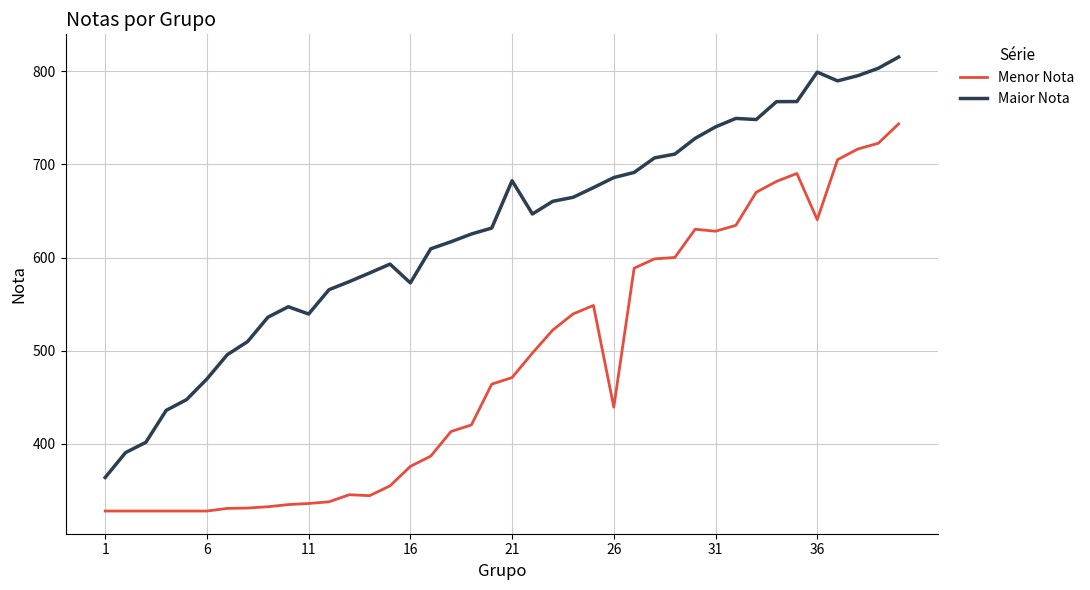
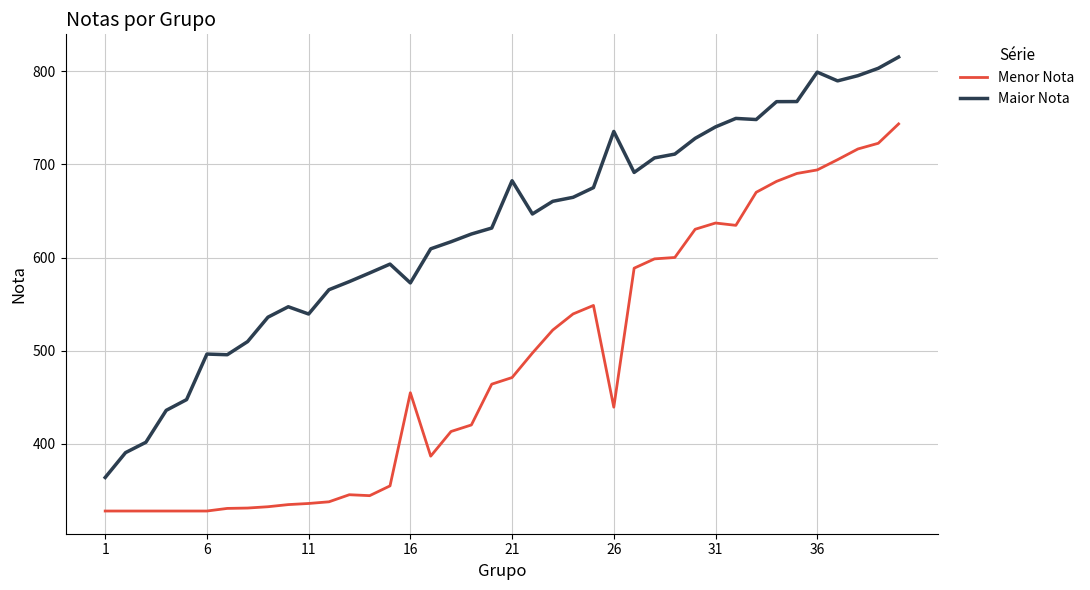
  {
    "Menor Nota": {
      "1": 330,
      "6": 330,
      "11": 340,
-     "16": 380,
+     "16": 450,
      "21": 470,
      "26": 440,
-     "31": 630,
-     "36": 640
+     "31": 640,
+     "36": 690
    },
    "Maior Nota": {
      "1": 360,
-     "6": 470,
+     "6": 500,
      "11": 540,
      "16": 570,
      "21": 680,
-     "26": 690,
+     "26": 740,
      "31": 740,
      "36": 800
    }
  }
